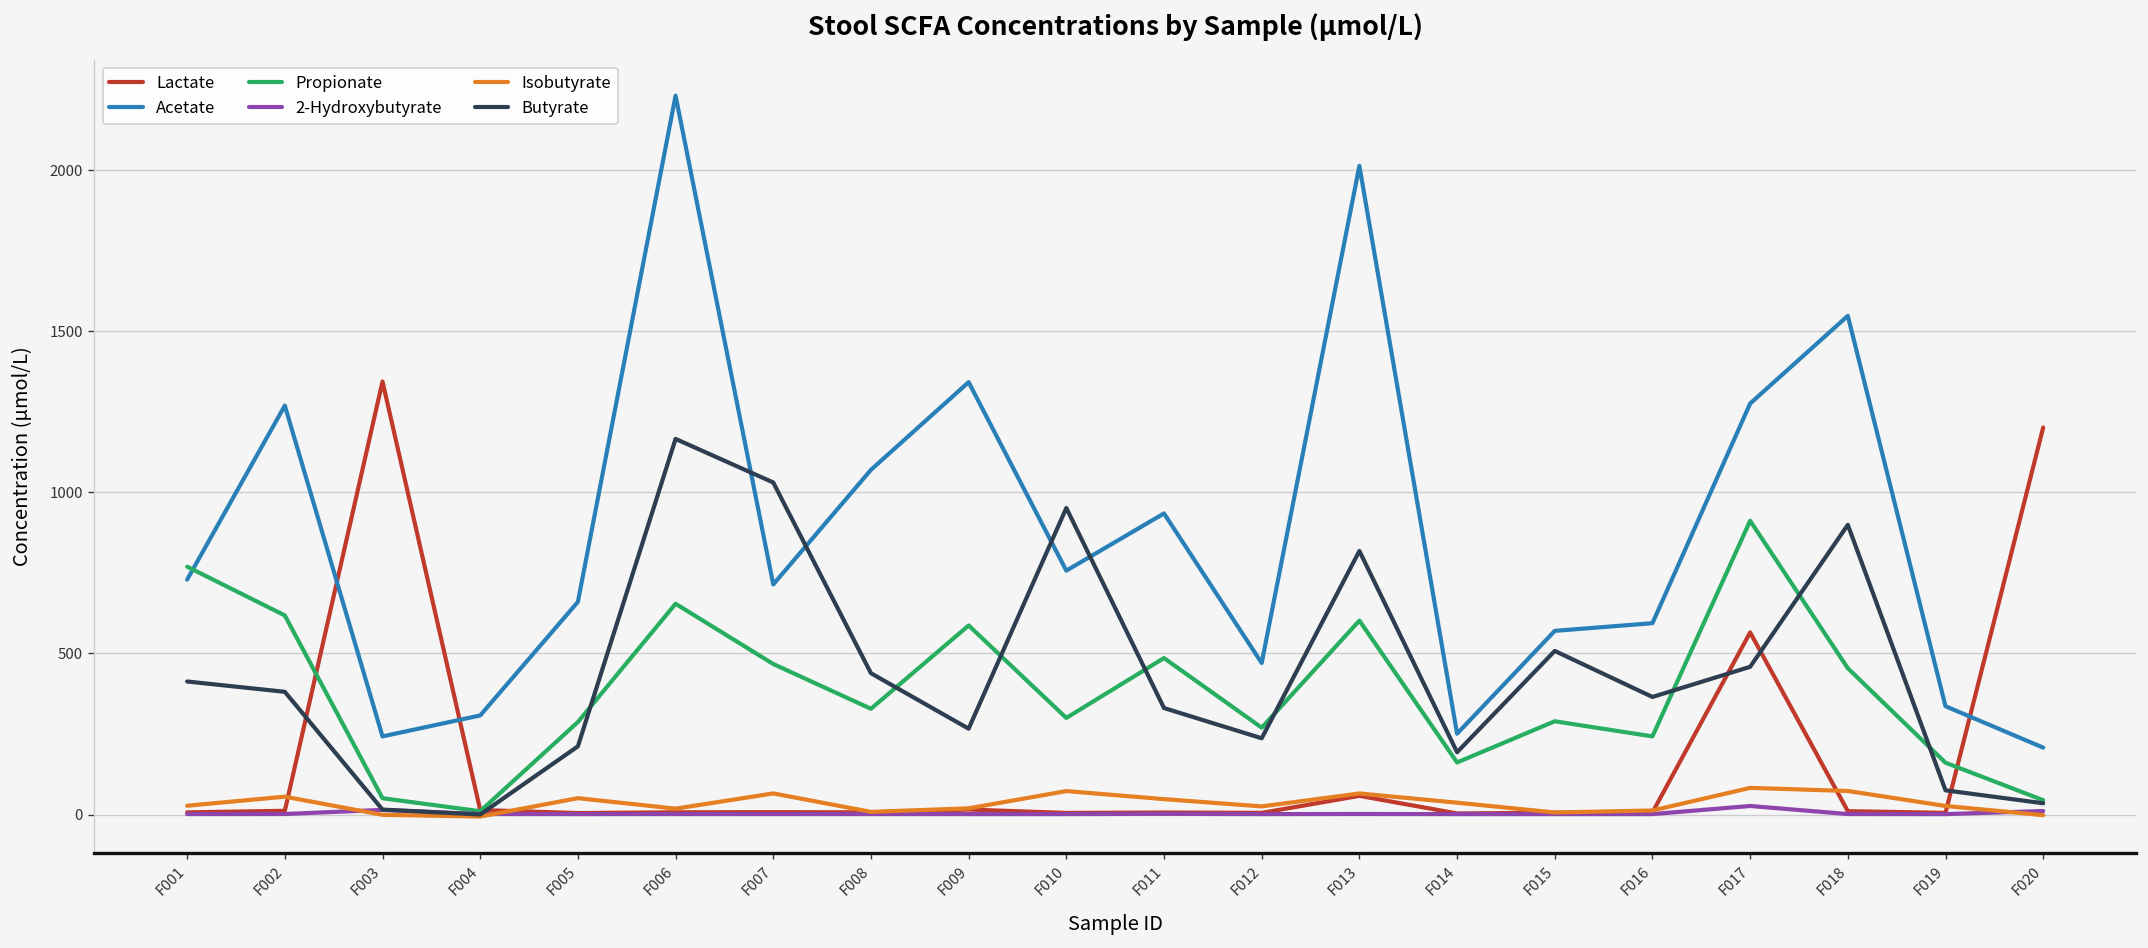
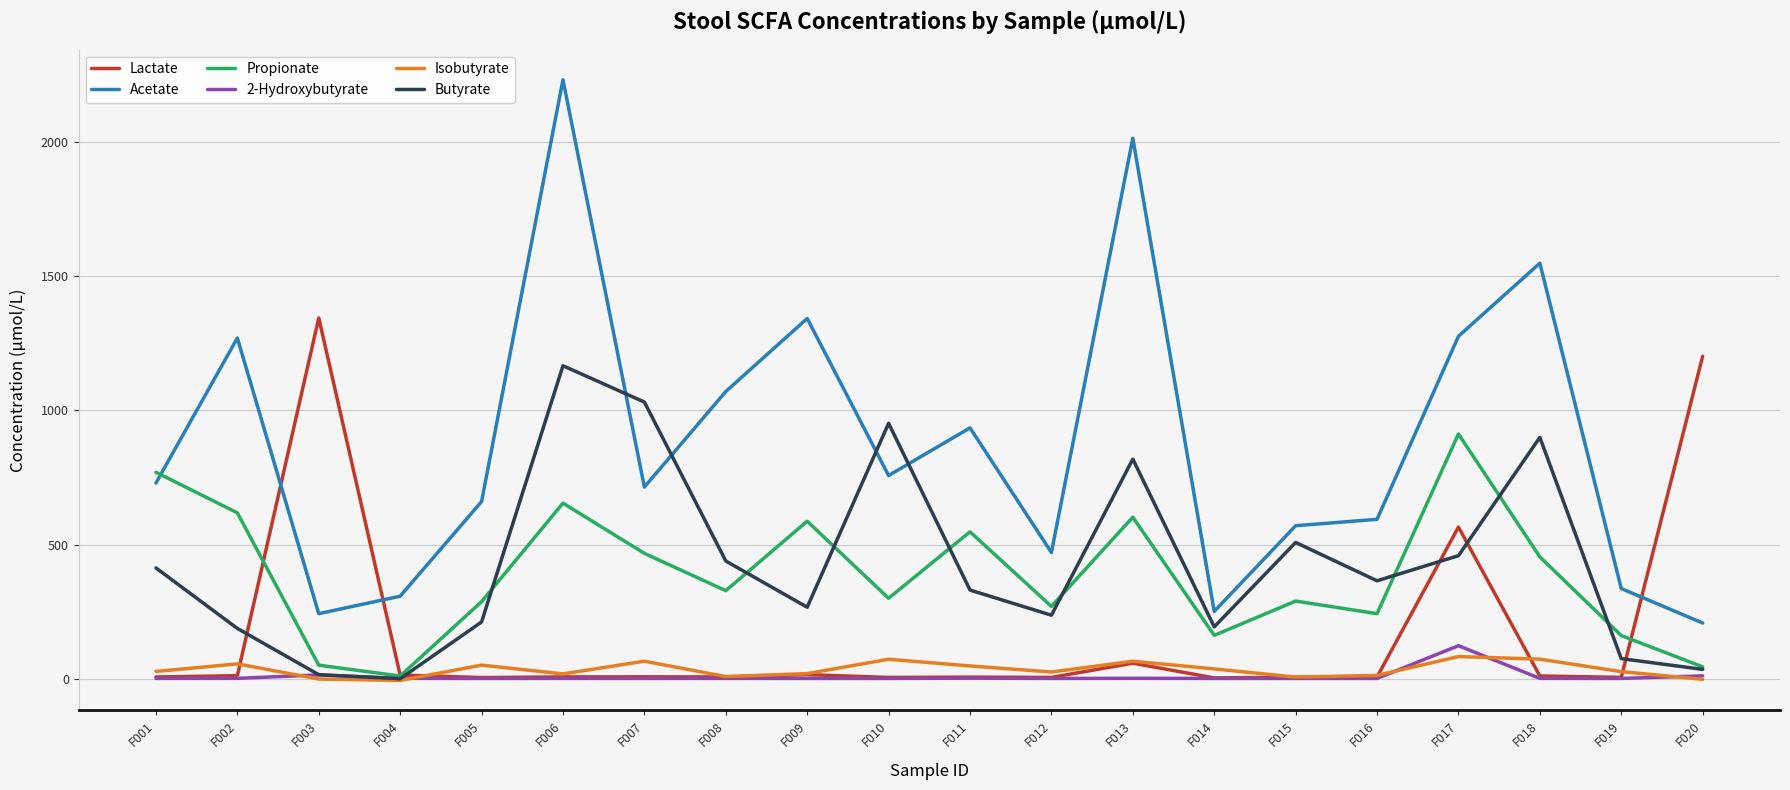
  {
    "Lactate": {
      "F002": 10,
      "F003": 1340,
      "F017": 570,
      "F020": 1200
    },
    "Acetate": {
      "F001": 730,
      "F002": 1270,
      "F003": 240,
      "F004": 310,
      "F005": 660,
      "F006": 2230,
      "F007": 710,
      "F008": 1070,
      "F009": 1340,
      "F010": 760,
      "F011": 930,
      "F012": 470,
      "F013": 2010,
      "F014": 250,
      "F015": 570,
      "F016": 590,
      "F017": 1280,
      "F018": 1550,
      "F019": 340,
      "F020": 210
    },
    "Propionate": {
      "F001": 770,
      "F002": 620,
      "F003": 50,
      "F005": 290,
      "F006": 650,
      "F007": 470,
      "F008": 330,
      "F009": 590,
      "F010": 300,
-     "F011": 490,
+     "F011": 550,
      "F012": 270,
      "F013": 600,
      "F014": 160,
      "F015": 290,
      "F016": 240,
      "F017": 910,
      "F018": 450,
      "F019": 160,
      "F020": 40
    },
    "2-Hydroxybutyrate": {
      "F002": 0,
      "F009": 0,
      "F013": 0,
-     "F017": 30,
+     "F017": 120,
      "F020": 10
    },
    "Isobutyrate": {
      "F001": 30,
      "F002": 60,
      "F003": 0,
      "F005": 50,
      "F006": 20,
      "F007": 70,
      "F010": 70,
      "F011": 50,
      "F012": 30,
      "F014": 40,
      "F017": 80,
      "F018": 70,
      "F019": 30,
      "F020": 0
    },
    "Butyrate": {
      "F001": 410,
-     "F002": 380,
+     "F002": 190,
      "F005": 210,
      "F006": 1170,
      "F007": 1030,
      "F008": 440,
      "F009": 270,
      "F010": 950,
      "F011": 330,
      "F012": 240,
      "F013": 820,
      "F014": 190,
      "F015": 510,
      "F016": 360,
      "F017": 460,
      "F018": 900,
      "F019": 80,
      "F020": 30
    }
  }
